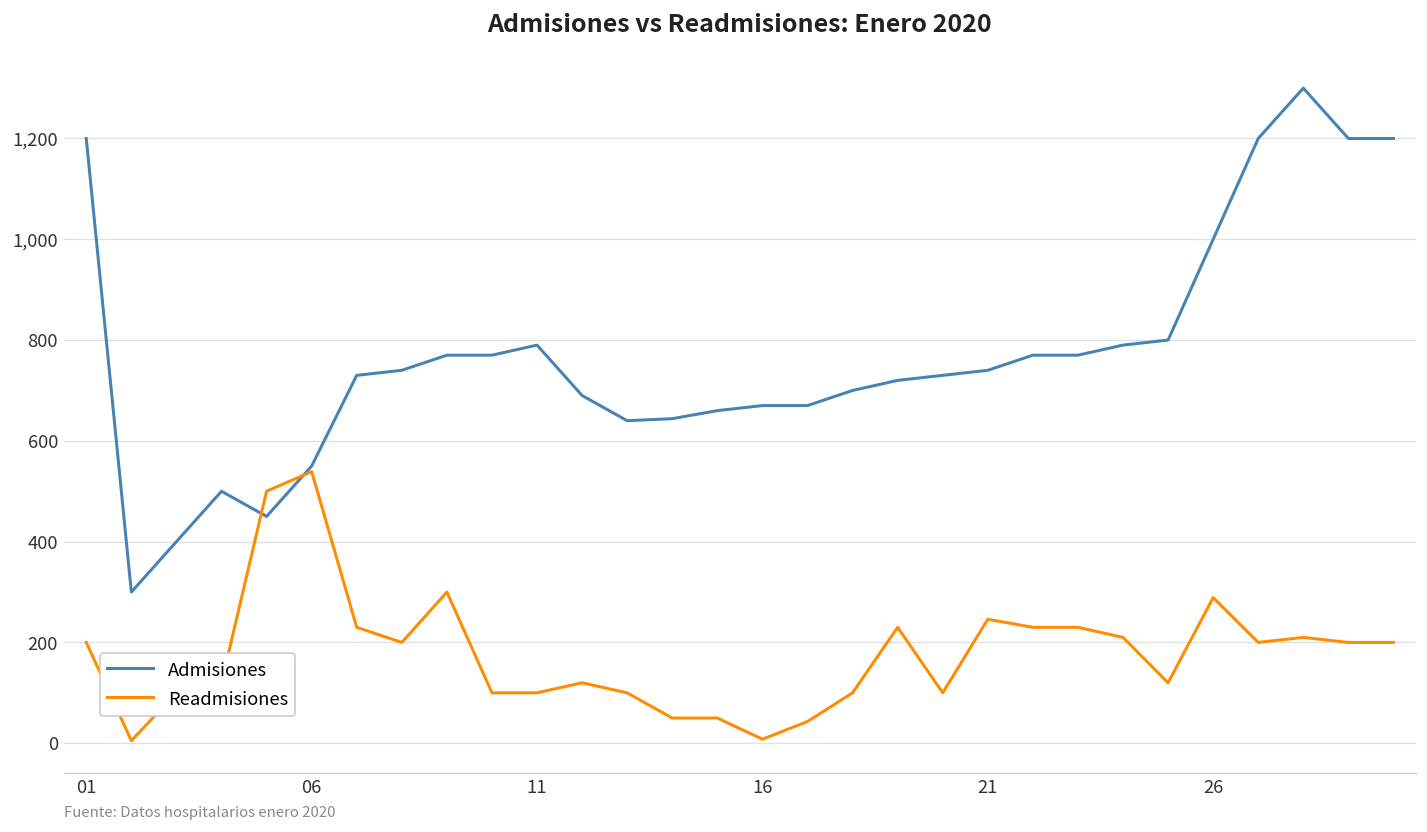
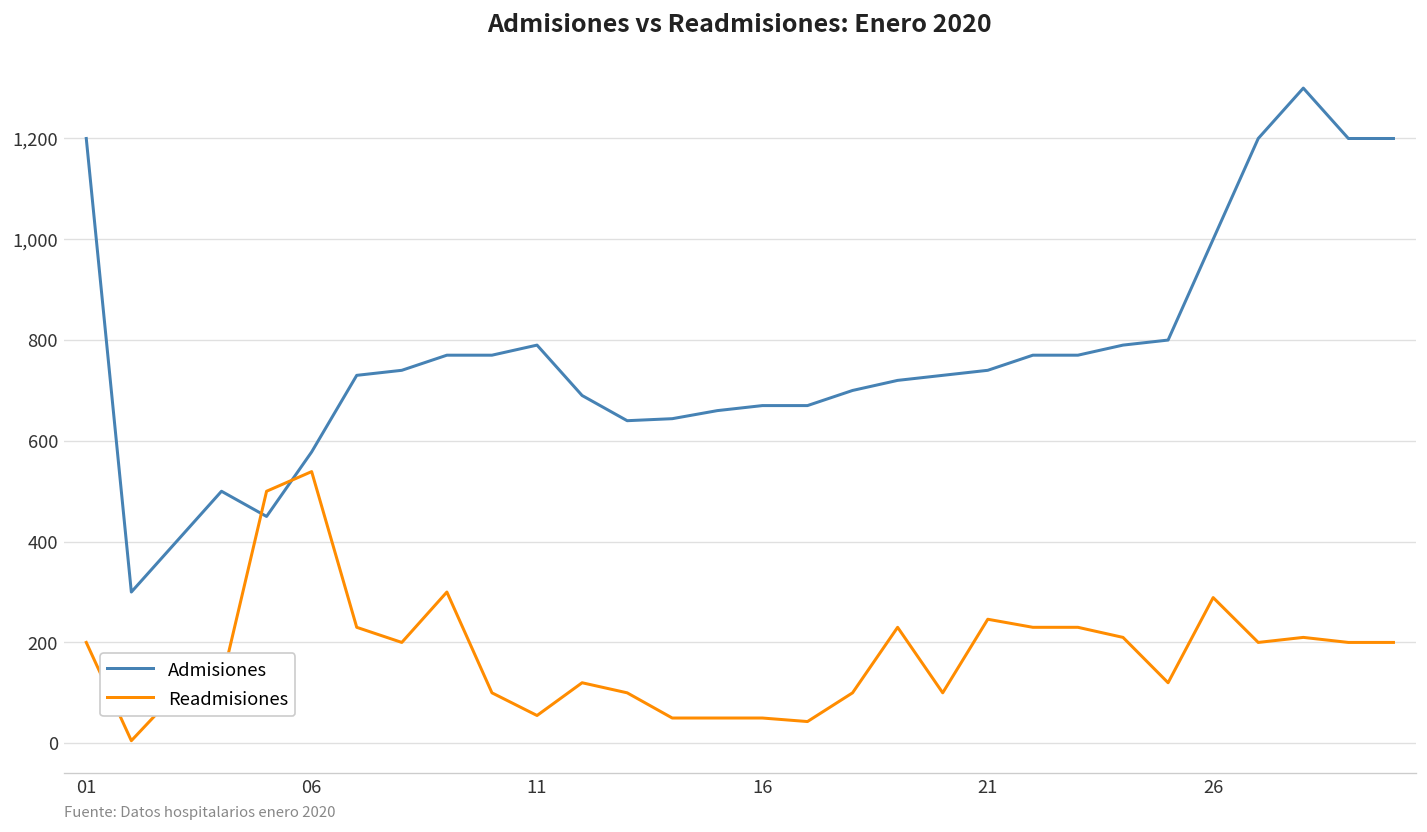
  {
    "Admisiones": {
      "01": "1,200",
-     "06": "550",
+     "06": "580",
      "11": "790",
      "16": "670",
      "21": "740",
      "26": "1,000"
    },
    "Readmisiones": {
      "01": "200",
      "06": "540",
-     "11": "100",
-     "16": "10",
+     "11": "60",
+     "16": "50",
      "21": "250",
      "26": "290"
    }
  }
